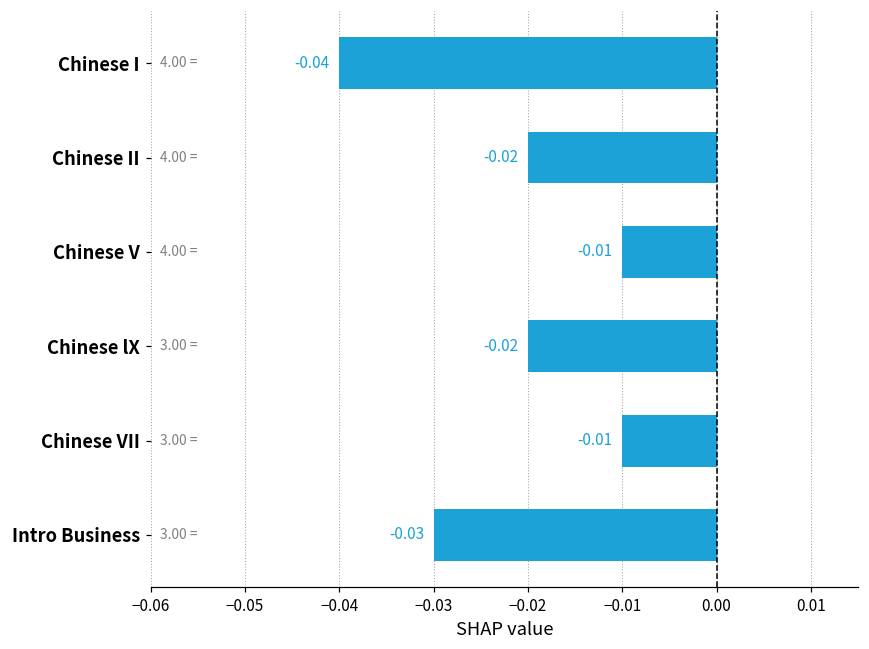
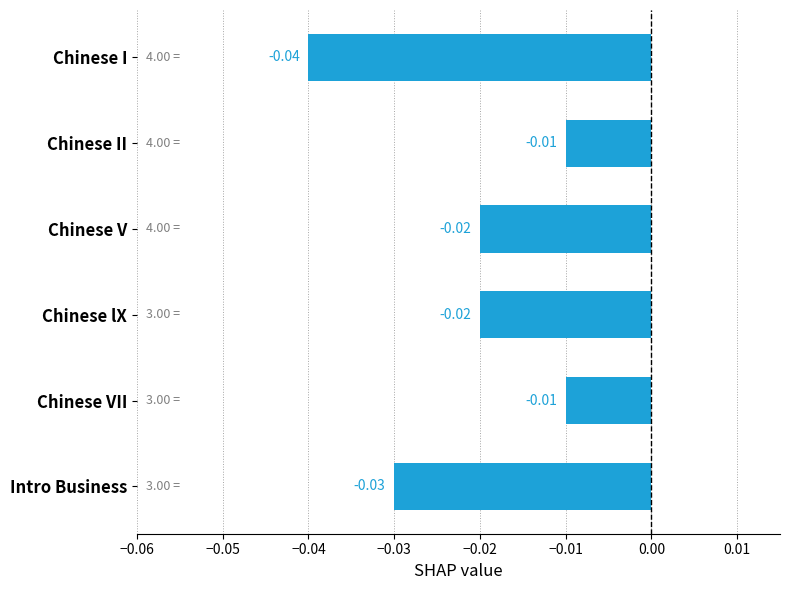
  {
    "Chinese I": -0.04,
-   "Chinese II": -0.02,
-   "Chinese V": -0.01,
+   "Chinese II": -0.01,
+   "Chinese V": -0.02,
    "Chinese lX": -0.02,
    "Chinese VII": -0.01,
    "Intro Business": -0.03
  }
